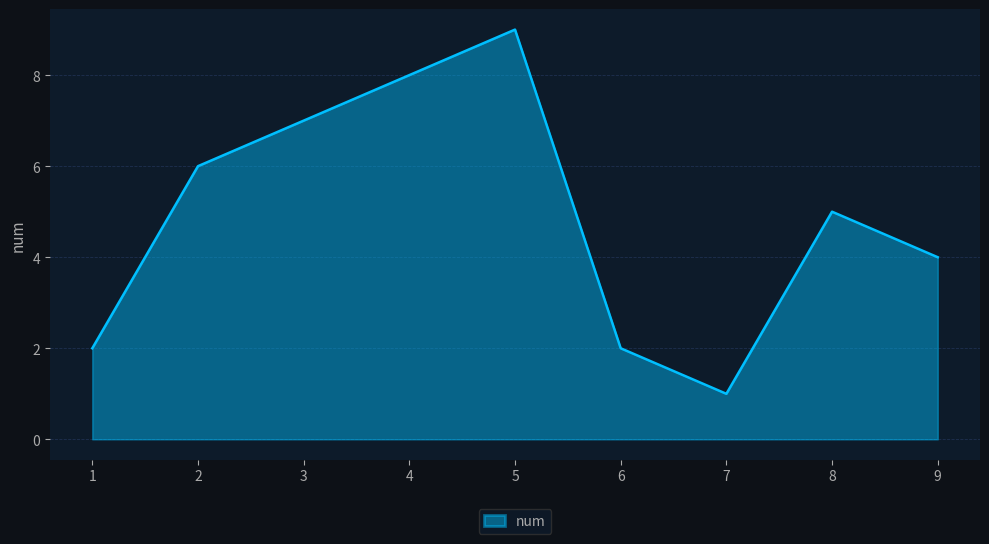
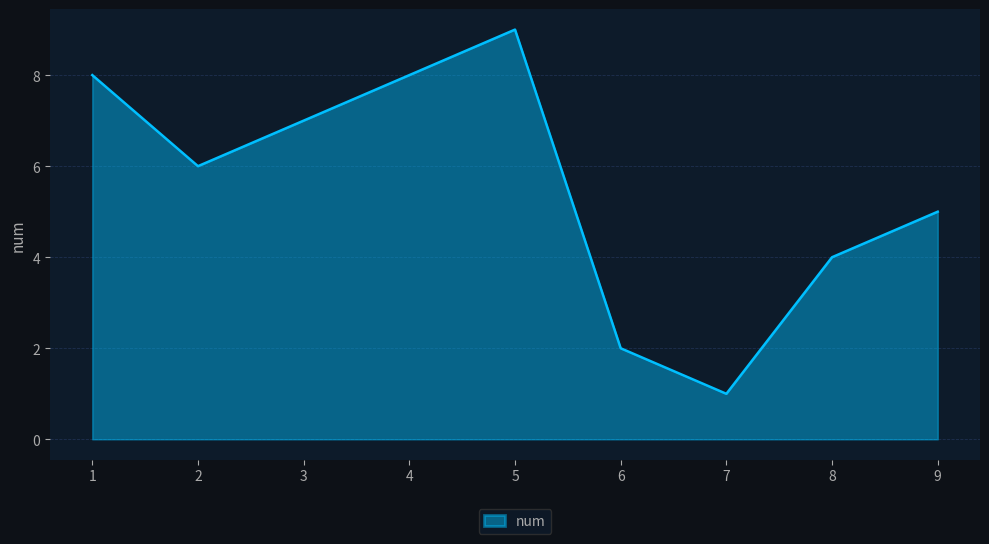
  {
-   "1": 2,
+   "1": 8,
    "2": 6,
    "3": 7,
    "4": 8,
    "5": 9,
    "6": 2,
    "7": 1,
-   "8": 5,
-   "9": 4
+   "8": 4,
+   "9": 5
  }
